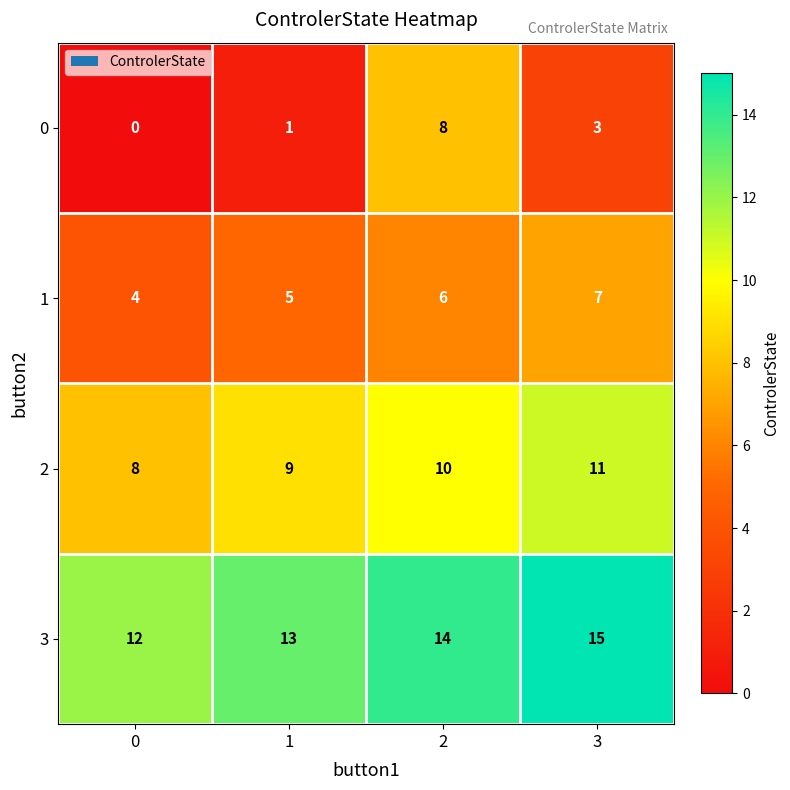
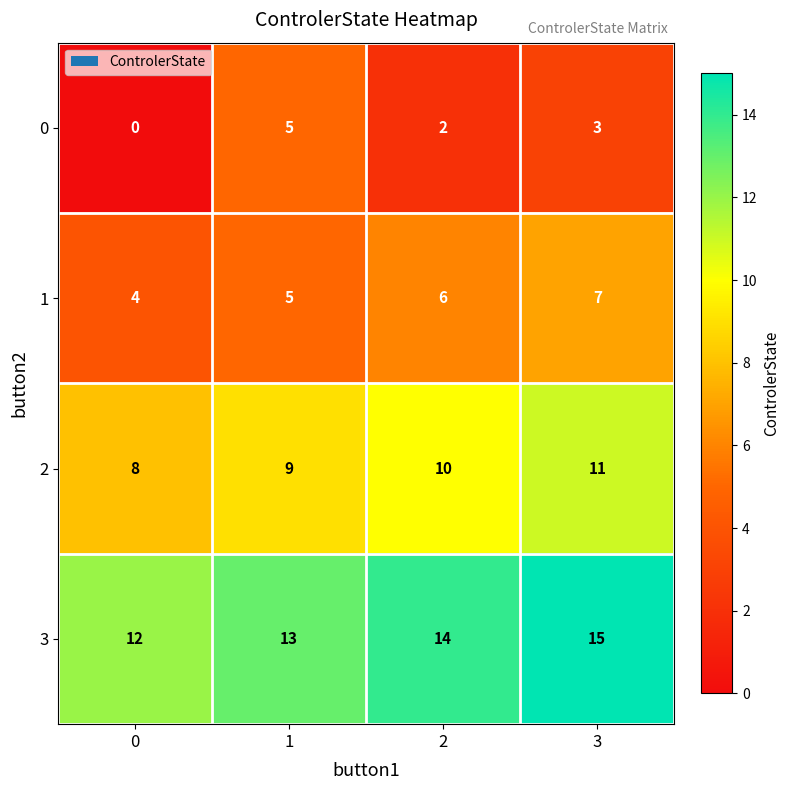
  {
    "0": {
      "0": 0,
-     "1": 1,
-     "2": 8,
+     "1": 5,
+     "2": 2,
      "3": 3
    },
    "1": {
      "0": 4,
      "1": 5,
      "2": 6,
      "3": 7
    },
    "2": {
      "0": 8,
      "1": 9,
      "2": 10,
      "3": 11
    },
    "3": {
      "0": 12,
      "1": 13,
      "2": 14,
      "3": 15
    }
  }
